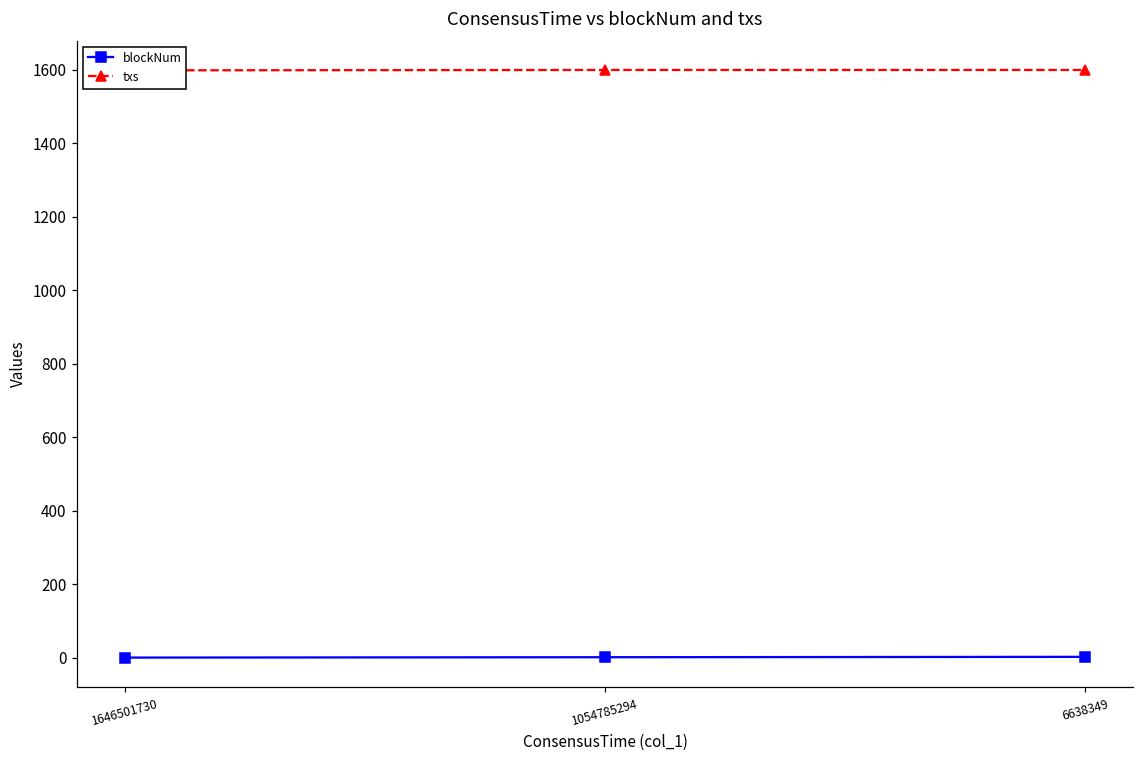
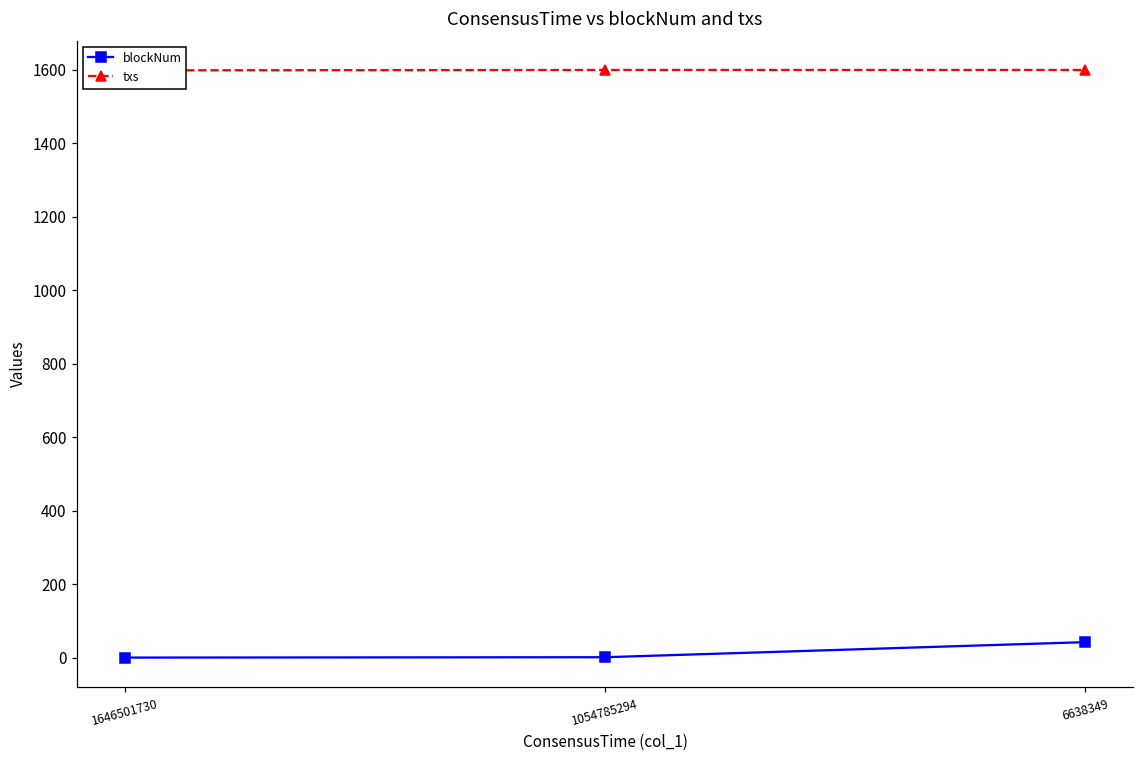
  {
    "blockNum": {
      "1646501730": 0,
      "1054785294": 0,
-     "6638349": 0
+     "6638349": 40
    },
    "txs": {
      "1054785294": 1600,
      "6638349": 1600
    }
  }
